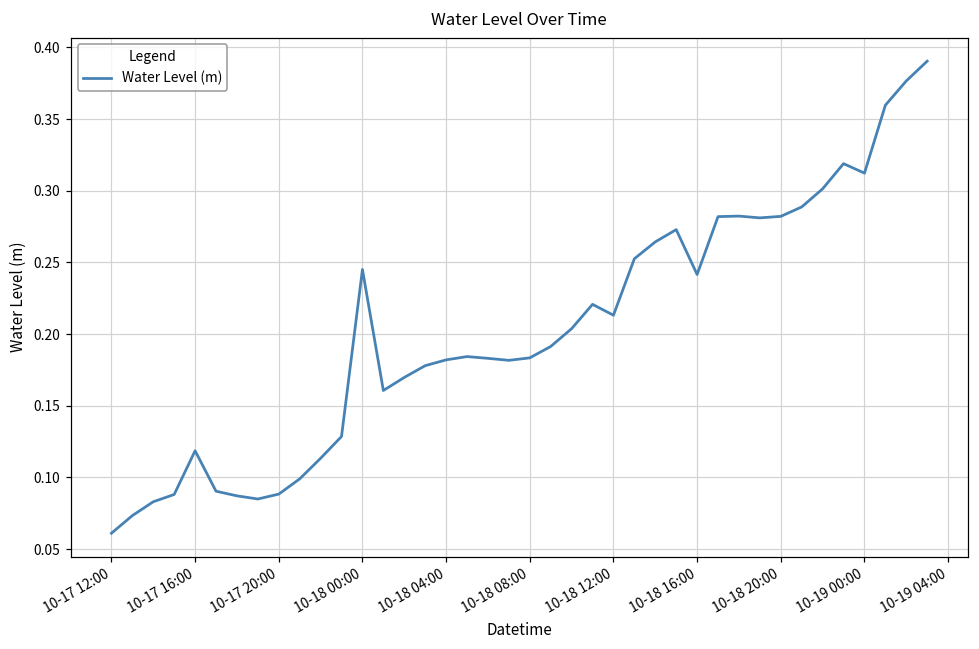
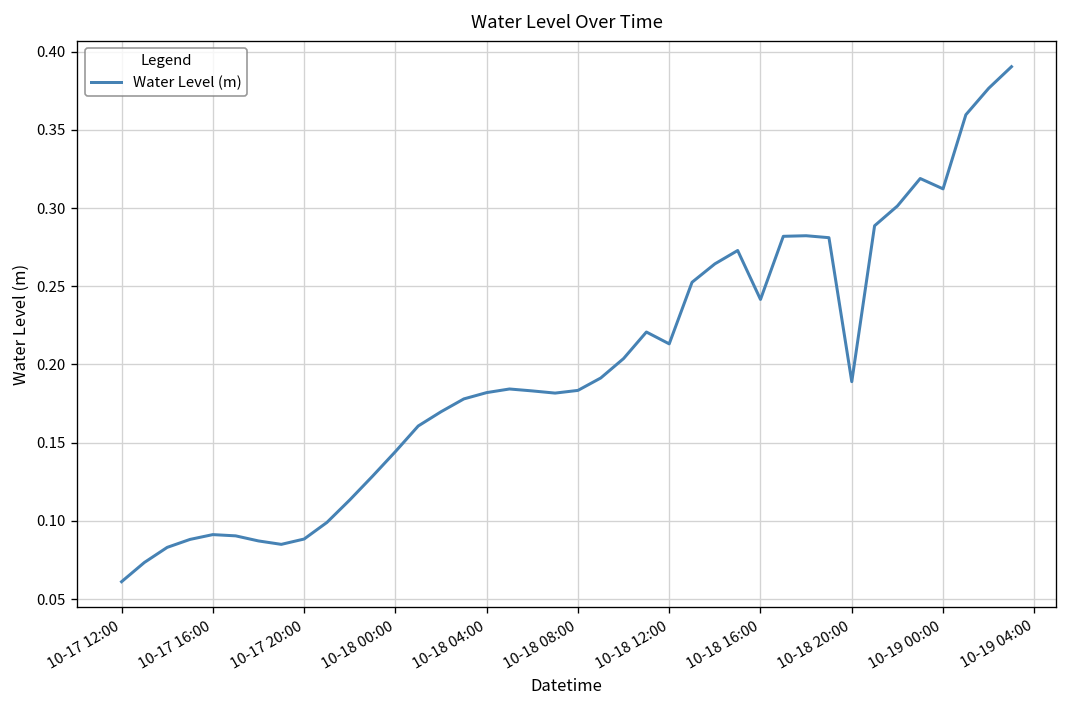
  {
    "10-17 12:00": 0.061,
-   "10-17 16:00": 0.119,
+   "10-17 16:00": 0.091,
    "10-17 20:00": 0.088,
-   "10-18 00:00": 0.245,
+   "10-18 00:00": 0.144,
    "10-18 04:00": 0.182,
    "10-18 08:00": 0.183,
    "10-18 12:00": 0.213,
    "10-18 16:00": 0.242,
-   "10-18 20:00": 0.282,
+   "10-18 20:00": 0.189,
    "10-19 00:00": 0.312
  }
